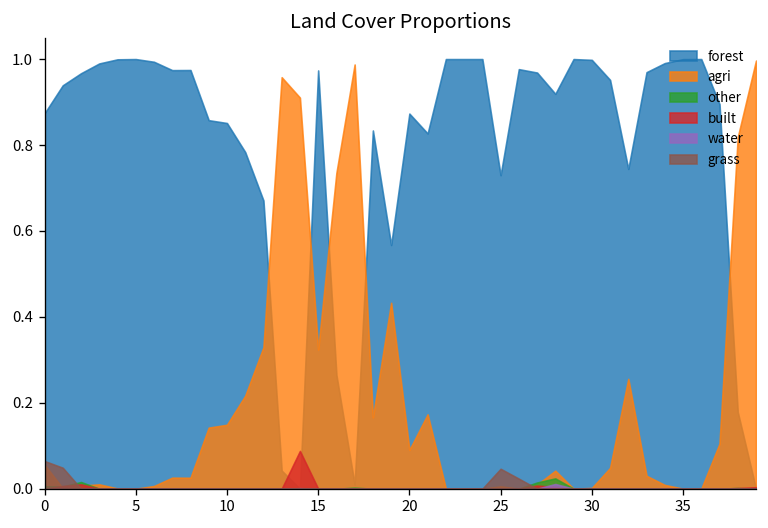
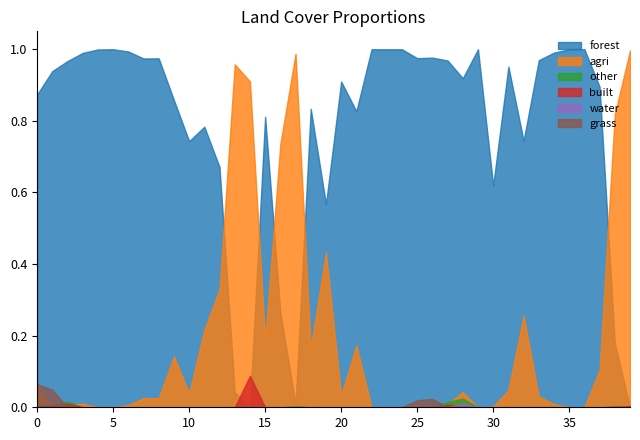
  {
    "forest": {
      "0": 0.87,
      "5": 1.00,
-     "10": 0.85,
-     "15": 0.97,
-     "20": 0.87,
-     "25": 0.73,
-     "30": 1.00,
+     "10": 0.74,
+     "15": 0.81,
+     "20": 0.91,
+     "25": 0.98,
+     "30": 0.62,
      "35": 1.00
    },
    "agri": {
      "0": 0.06,
-     "10": 0.15,
-     "15": 0.32,
-     "20": 0.09
+     "10": 0.04,
+     "15": 0.19,
+     "20": 0.03
    },
    "grass": {
      "0": 0.06,
-     "25": 0.05
+     "25": 0.02
    }
  }
